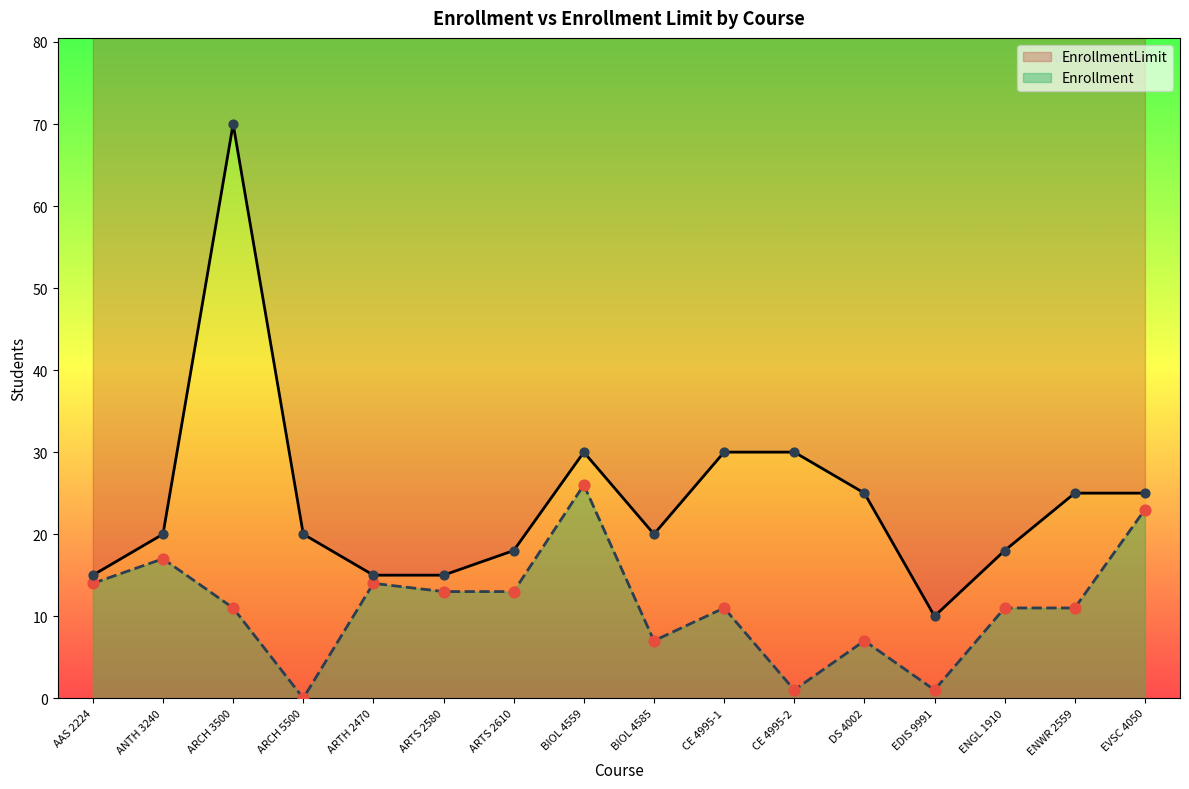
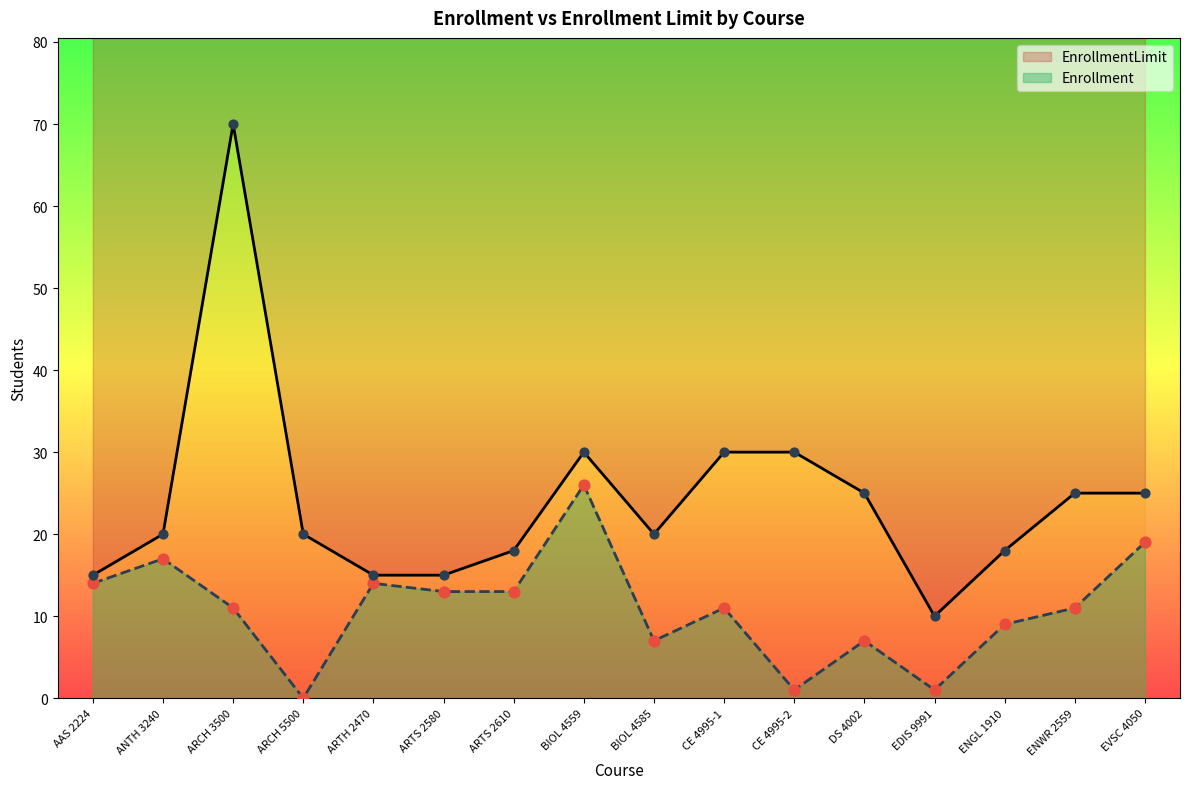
  {
    "EnrollmentLimit": {
      "AAS 2224": 66,
      "ANTH 3240": 61,
      "ARCH 3500": 11,
      "ARCH 5500": 61,
      "ARTH 2470": 66,
      "ARTS 2580": 66,
      "ARTS 2610": 63,
      "BIOL 4559": 51,
      "BIOL 4585": 61,
      "CE 4995-1": 51,
      "CE 4995-2": 51,
      "DS 4002": 56,
      "EDIS 9991": 71,
      "ENGL 1910": 63,
      "ENWR 2559": 56,
      "EVSC 4050": 56
    },
    "Enrollment": {
      "AAS 2224": 14,
      "ANTH 3240": 17,
      "ARCH 3500": 11,
      "ARCH 5500": 0,
      "ARTH 2470": 14,
      "ARTS 2580": 13,
      "ARTS 2610": 13,
      "BIOL 4559": 26,
      "BIOL 4585": 7,
      "CE 4995-1": 11,
      "CE 4995-2": 1,
      "DS 4002": 7,
      "EDIS 9991": 1,
-     "ENGL 1910": 11,
+     "ENGL 1910": 9,
      "ENWR 2559": 11,
-     "EVSC 4050": 23
+     "EVSC 4050": 19
    }
  }
